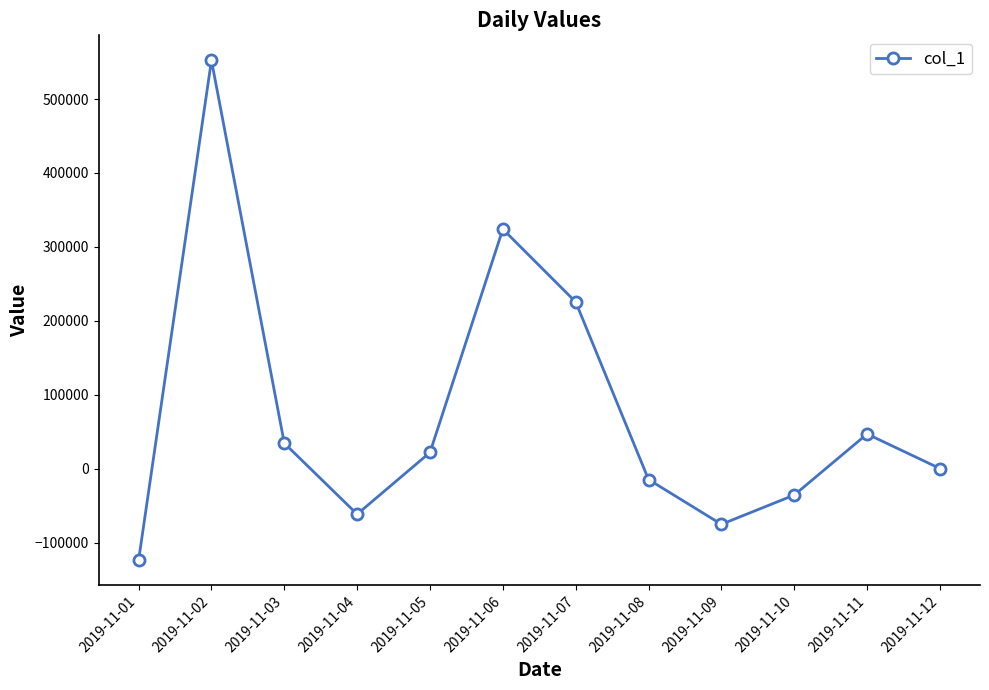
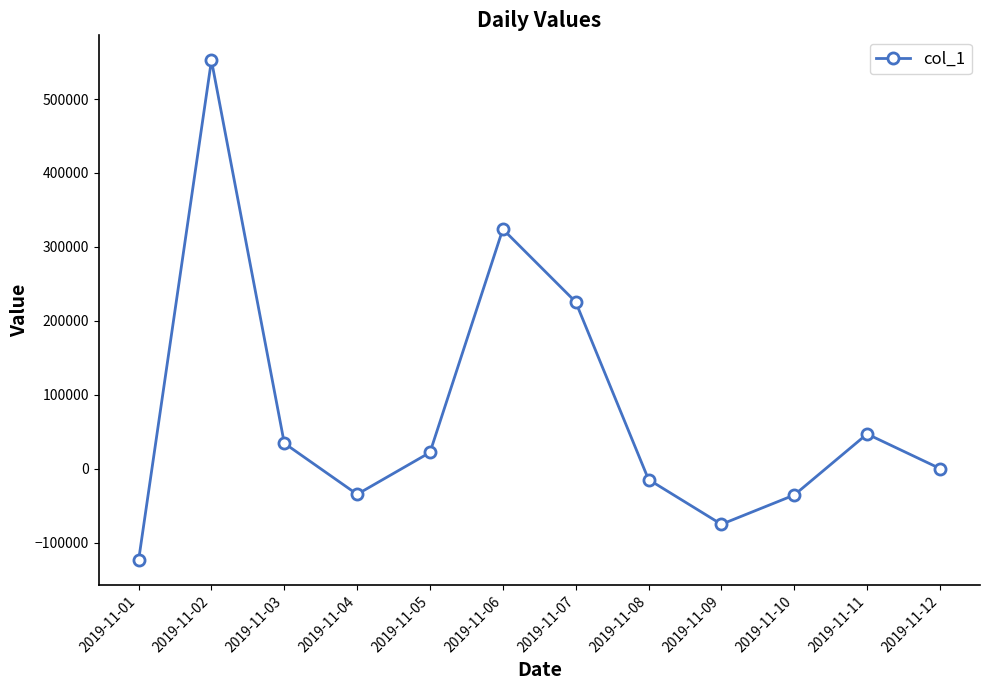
  {
    "2019-11-01": -120000,
    "2019-11-02": 550000,
    "2019-11-03": 30000,
-   "2019-11-04": -60000,
+   "2019-11-04": -30000,
    "2019-11-05": 20000,
    "2019-11-06": 320000,
    "2019-11-07": 230000,
    "2019-11-08": -10000,
    "2019-11-09": -80000,
    "2019-11-10": -40000,
    "2019-11-11": 50000,
    "2019-11-12": 0
  }
